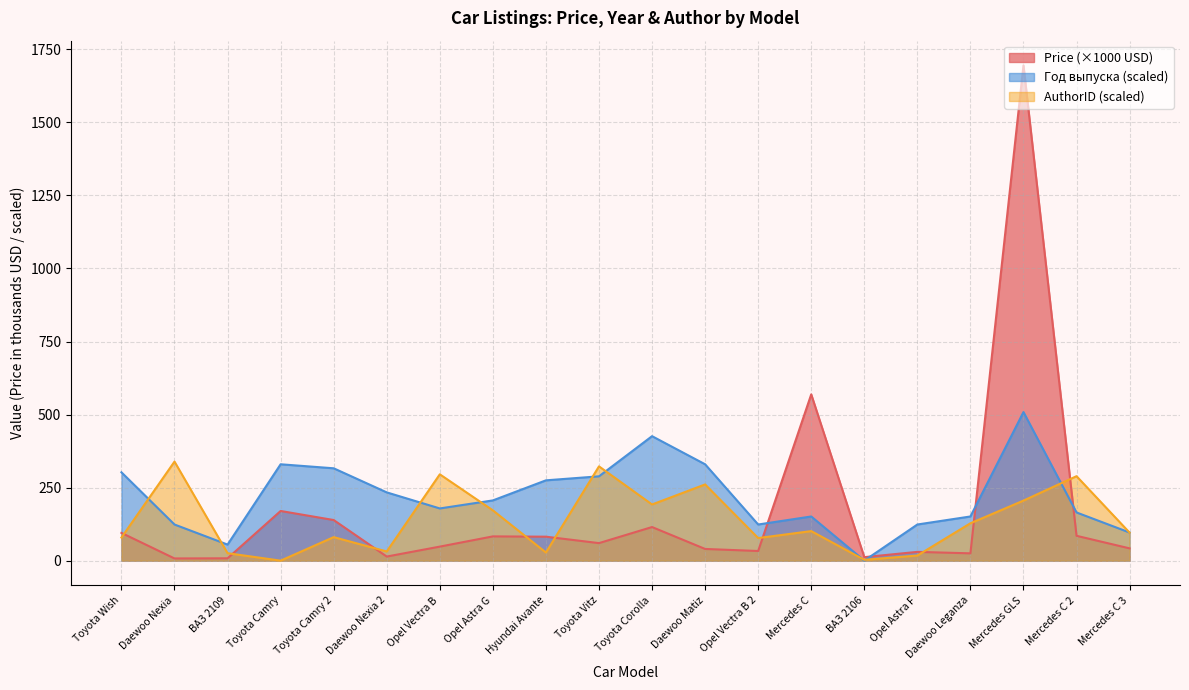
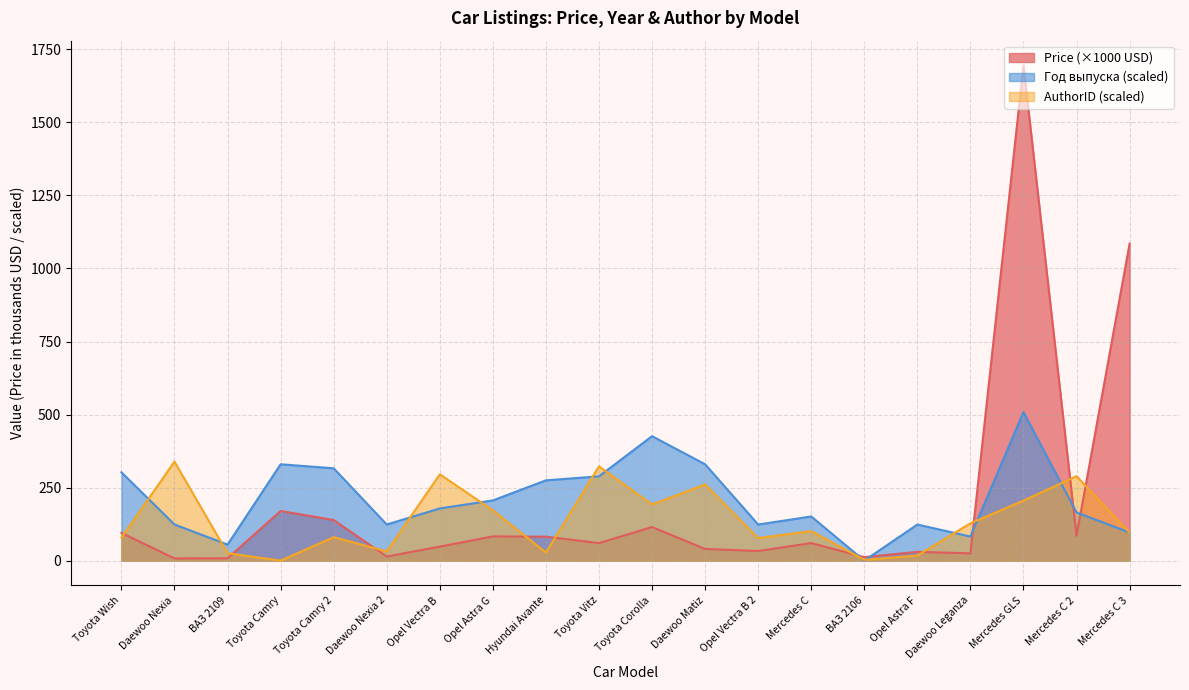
  {
    "Price (×1000 USD)": {
      "Toyota Wish": 100,
      "Daewoo Nexia": 10,
      "ВАЗ 2109": 10,
      "Toyota Camry": 170,
      "Toyota Camry 2": 140,
      "Daewoo Nexia 2": 10,
      "Opel Vectra B": 50,
      "Opel Astra G": 80,
      "Hyundai Avante": 80,
      "Toyota Vitz": 60,
      "Toyota Corolla": 120,
      "Daewoo Matiz": 40,
      "Opel Vectra B 2": 30,
-     "Mercedes C": 570,
+     "Mercedes C": 60,
      "ВАЗ 2106": 10,
      "Opel Astra F": 30,
      "Daewoo Leganza": 30,
      "Mercedes C 2": 90,
-     "Mercedes C 3": 40
+     "Mercedes C 3": 1080
    },
    "Год выпуска (scaled)": {
      "Toyota Wish": 300,
      "Daewoo Nexia": 120,
      "ВАЗ 2109": 50,
      "Toyota Camry": 330,
      "Toyota Camry 2": 320,
-     "Daewoo Nexia 2": 230,
+     "Daewoo Nexia 2": 120,
      "Opel Vectra B": 180,
      "Opel Astra G": 210,
      "Hyundai Avante": 270,
      "Toyota Vitz": 290,
      "Toyota Corolla": 430,
      "Daewoo Matiz": 330,
      "Opel Vectra B 2": 120,
      "Mercedes C": 150,
      "Opel Astra F": 120,
-     "Daewoo Leganza": 150,
+     "Daewoo Leganza": 80,
      "Mercedes GLS": 510,
      "Mercedes C 2": 160
    },
    "AuthorID (scaled)": {
      "Toyota Wish": 80,
      "Daewoo Nexia": 340,
      "ВАЗ 2109": 30,
      "Toyota Camry": 0,
      "Toyota Camry 2": 80,
      "Daewoo Nexia 2": 30,
      "Opel Vectra B": 300,
      "Opel Astra G": 170,
      "Hyundai Avante": 30,
      "Toyota Vitz": 320,
      "Toyota Corolla": 190,
      "Daewoo Matiz": 260,
      "Opel Vectra B 2": 80,
      "Mercedes C": 100,
      "Opel Astra F": 20,
      "Daewoo Leganza": 130,
      "Mercedes GLS": 210,
      "Mercedes C 2": 290
    }
  }
